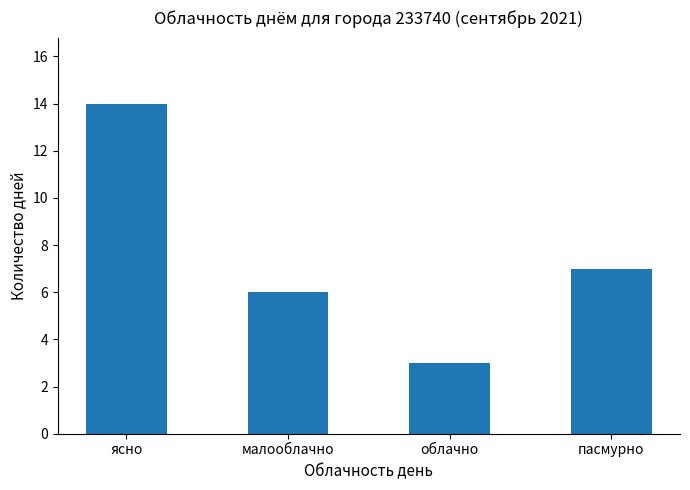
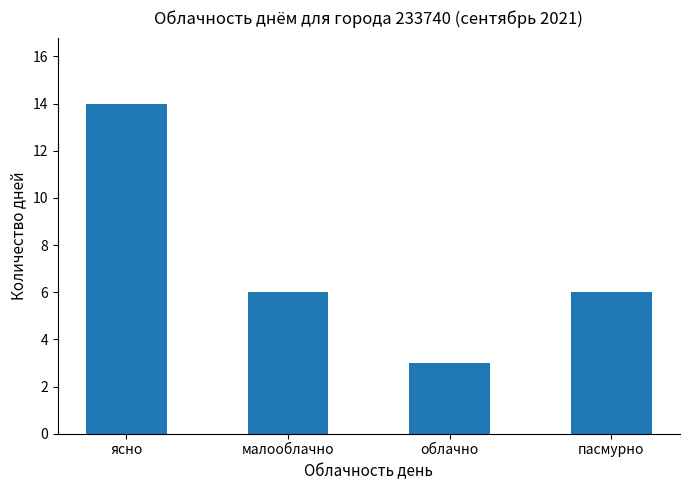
  {
    "ясно": 14,
    "малооблачно": 6,
    "облачно": 3,
-   "пасмурно": 7
+   "пасмурно": 6
  }
